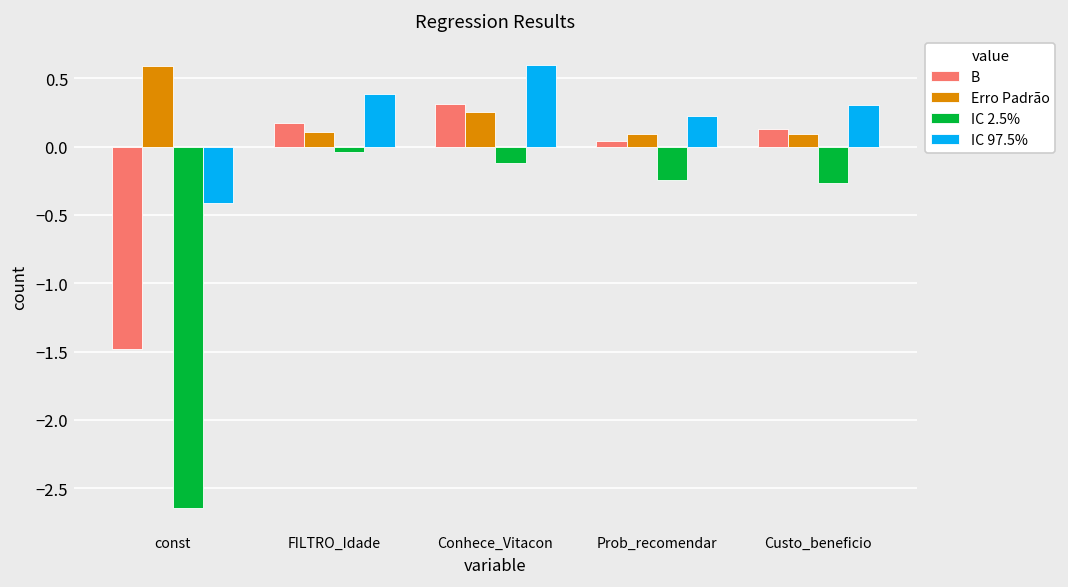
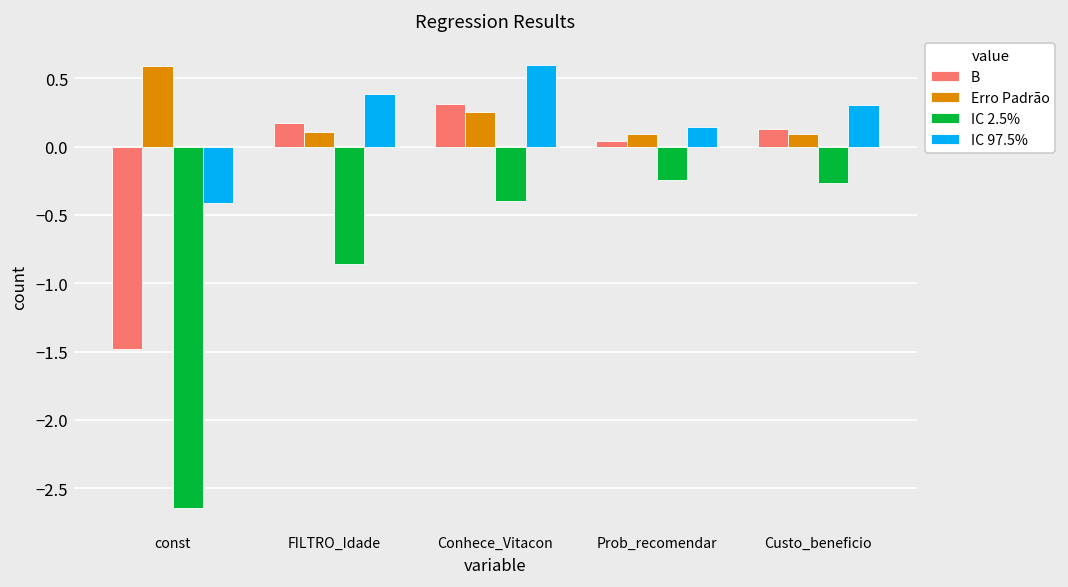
  {
    "B": {
      "const": -1.48,
      "FILTRO_Idade": 0.17,
      "Conhece_Vitacon": 0.31,
      "Prob_recomendar": 0.04,
      "Custo_beneficio": 0.13
    },
    "Erro Padrão": {
      "const": 0.59,
      "FILTRO_Idade": 0.11,
      "Conhece_Vitacon": 0.25,
      "Prob_recomendar": 0.09,
      "Custo_beneficio": 0.09
    },
    "IC 2.5%": {
      "const": -2.64,
-     "FILTRO_Idade": -0.04,
-     "Conhece_Vitacon": -0.12,
+     "FILTRO_Idade": -0.86,
+     "Conhece_Vitacon": -0.40,
      "Prob_recomendar": -0.25,
      "Custo_beneficio": -0.26
    },
    "IC 97.5%": {
      "const": -0.42,
      "FILTRO_Idade": 0.38,
      "Conhece_Vitacon": 0.60,
-     "Prob_recomendar": 0.22,
+     "Prob_recomendar": 0.15,
      "Custo_beneficio": 0.30
    }
  }
